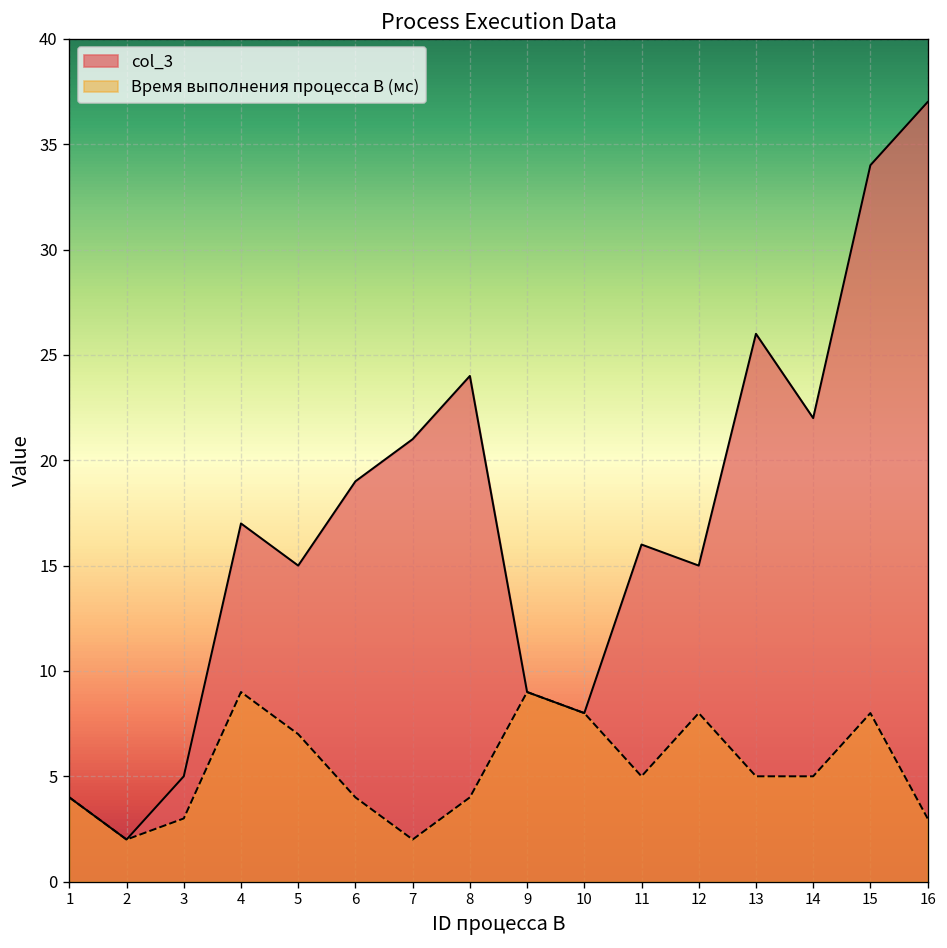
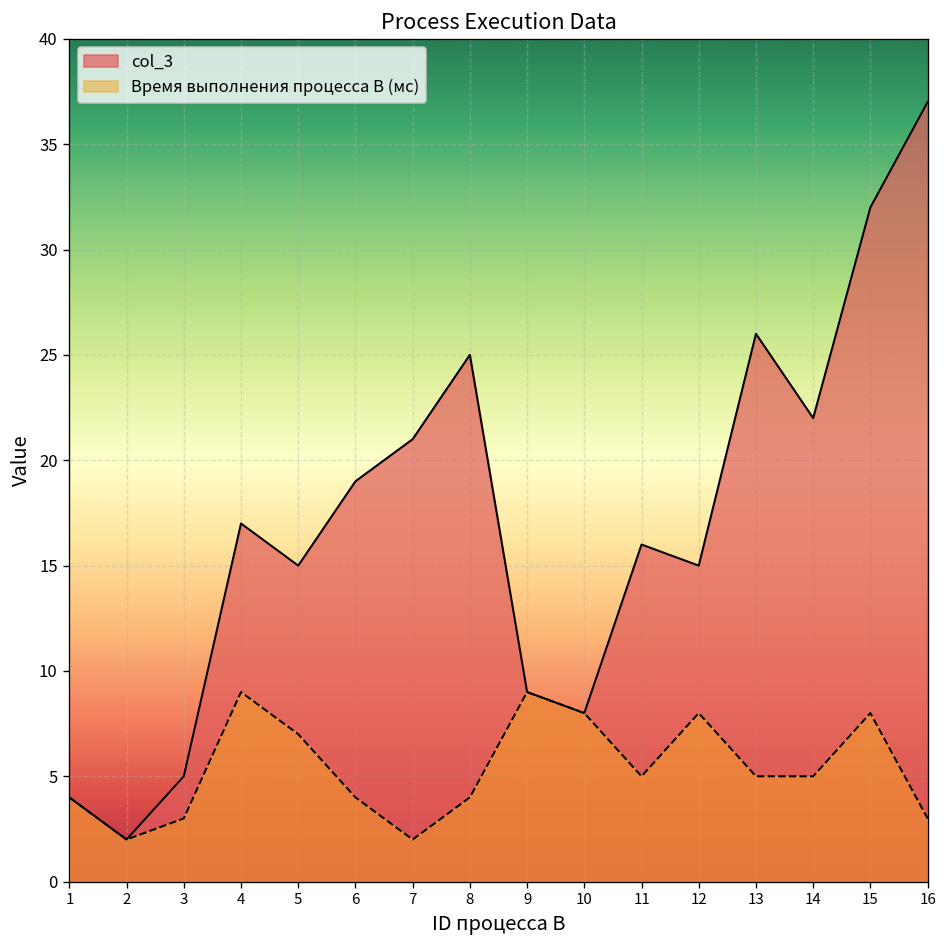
  {
    "col_3": {
      "3": 5,
      "4": 17,
      "5": 15,
      "6": 19,
      "7": 21,
-     "8": 24,
+     "8": 25,
      "11": 16,
      "12": 15,
      "13": 26,
      "14": 22,
-     "15": 34,
+     "15": 32,
      "16": 37
    },
    "Время выполнения процесса B (мс)": {
      "3": 3,
      "4": 9,
      "5": 7,
      "6": 4,
      "7": 2,
      "8": 4,
      "11": 5,
      "12": 8,
      "13": 5,
      "14": 5,
      "15": 8,
      "16": 3
    }
  }
